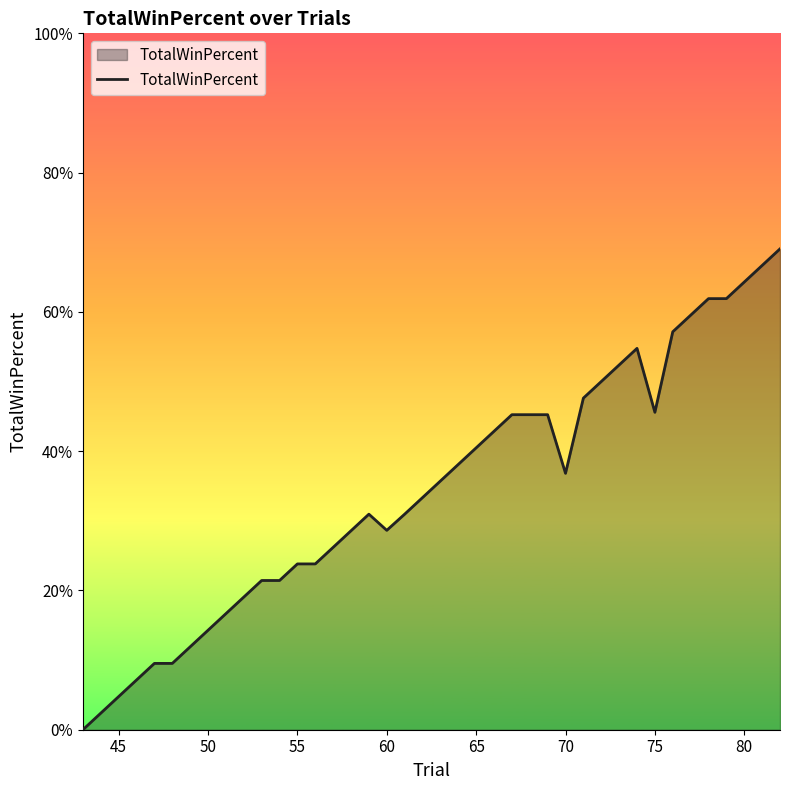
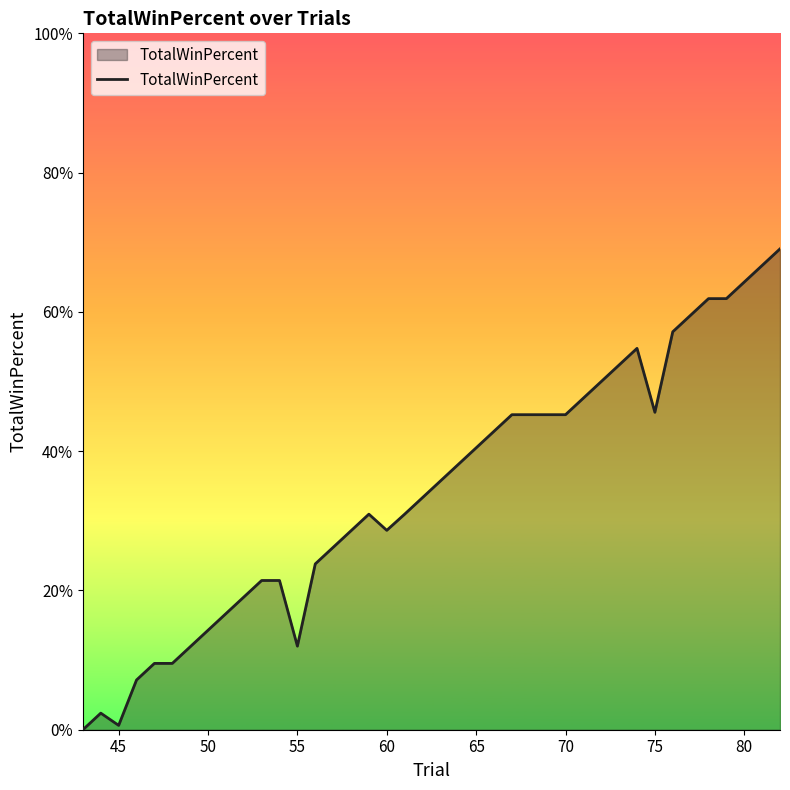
  {
-   "45": "5%",
+   "45": "1%",
    "50": "14%",
-   "55": "24%",
+   "55": "12%",
    "60": "29%",
    "65": "40%",
-   "70": "37%",
+   "70": "45%",
    "75": "46%",
    "80": "64%"
  }
